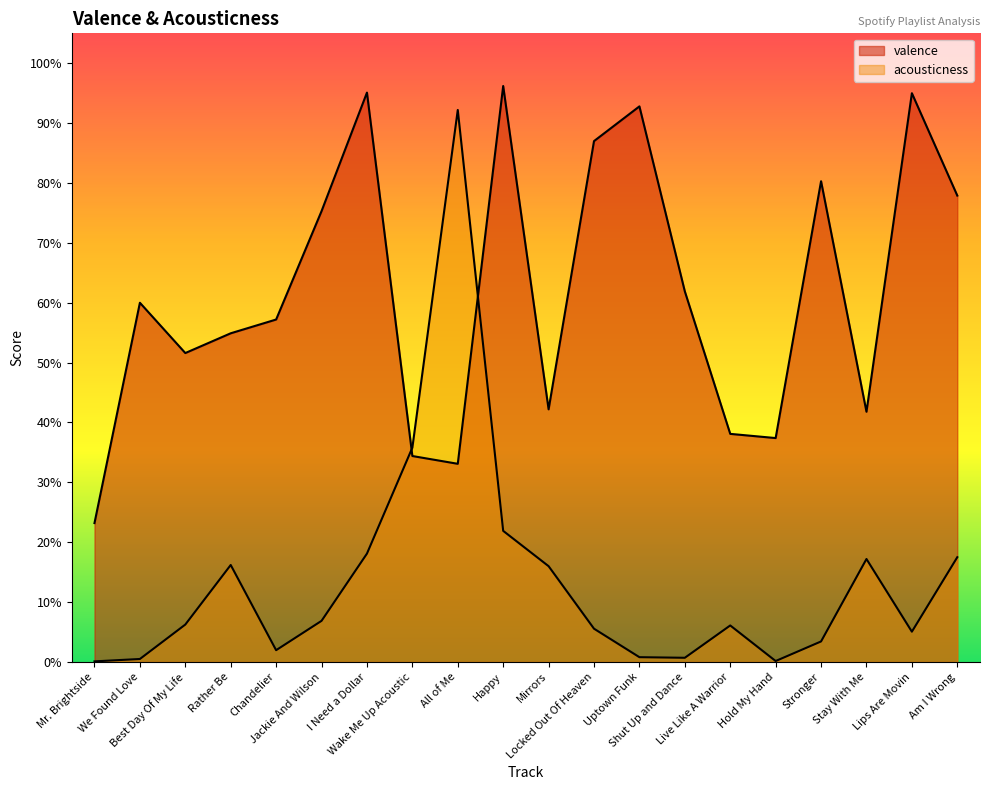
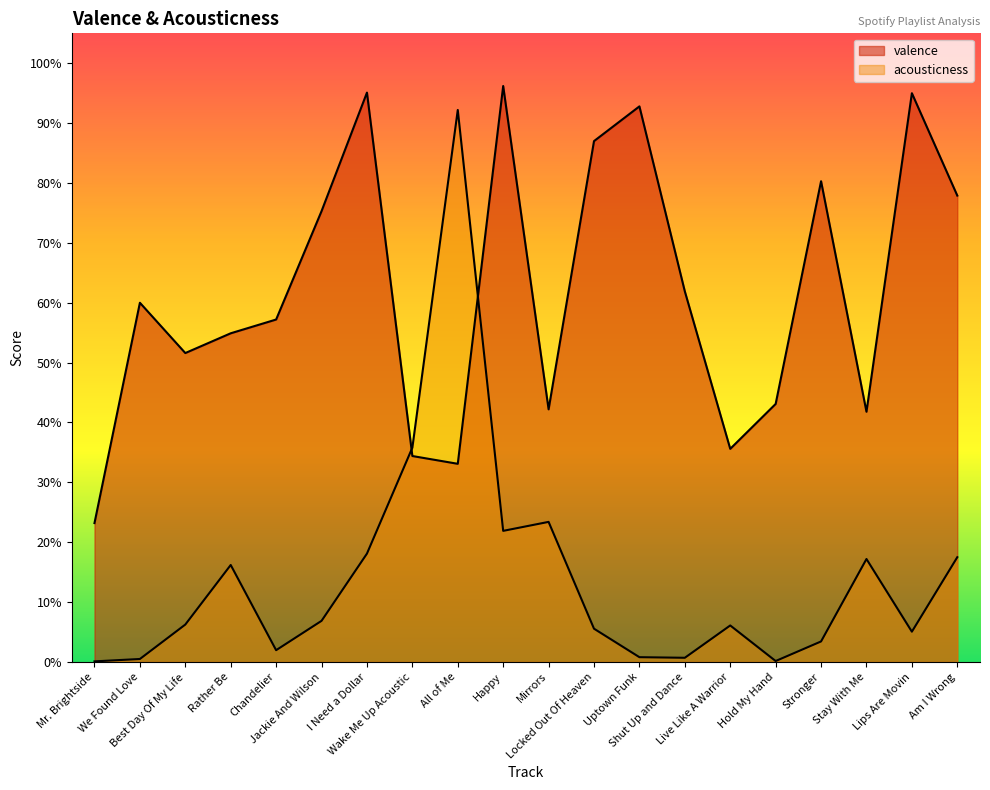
  {
    "valence": {
      "Mr. Brightside": "23%",
      "We Found Love": "60%",
      "Best Day Of My Life": "52%",
      "Rather Be": "55%",
      "Chandelier": "57%",
      "Jackie And Wilson": "75%",
      "I Need a Dollar": "95%",
      "Wake Me Up Acoustic": "34%",
      "All of Me": "33%",
      "Happy": "96%",
      "Mirrors": "42%",
      "Locked Out Of Heaven": "87%",
      "Uptown Funk": "93%",
      "Shut Up and Dance": "62%",
-     "Live Like A Warrior": "38%",
-     "Hold My Hand": "37%",
+     "Live Like A Warrior": "36%",
+     "Hold My Hand": "43%",
      "Stronger": "80%",
      "Stay With Me": "42%",
      "Lips Are Movin": "95%",
      "Am I Wrong": "78%"
    },
    "acousticness": {
      "Mr. Brightside": "0%",
      "We Found Love": "1%",
      "Best Day Of My Life": "6%",
      "Rather Be": "16%",
      "Chandelier": "2%",
      "Jackie And Wilson": "7%",
      "I Need a Dollar": "18%",
      "Wake Me Up Acoustic": "36%",
      "All of Me": "92%",
      "Happy": "22%",
-     "Mirrors": "16%",
+     "Mirrors": "23%",
      "Locked Out Of Heaven": "6%",
      "Uptown Funk": "1%",
      "Shut Up and Dance": "1%",
      "Live Like A Warrior": "6%",
      "Hold My Hand": "0%",
      "Stronger": "3%",
      "Stay With Me": "17%",
      "Lips Are Movin": "5%",
      "Am I Wrong": "18%"
    }
  }
